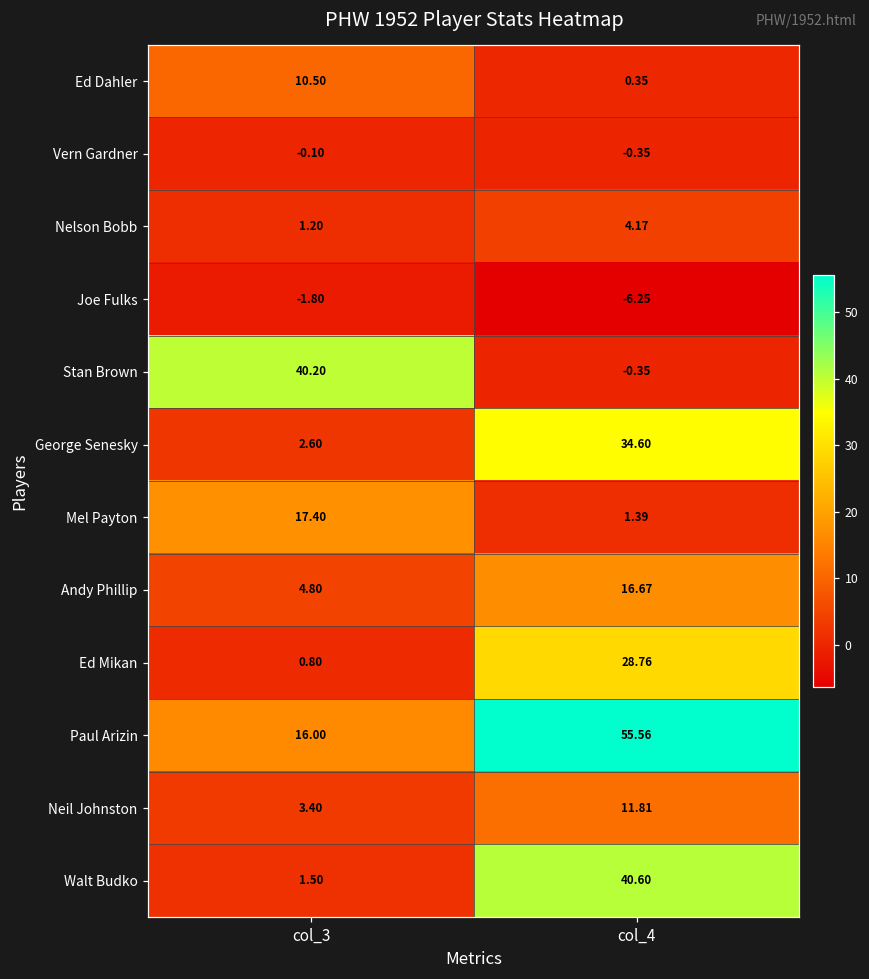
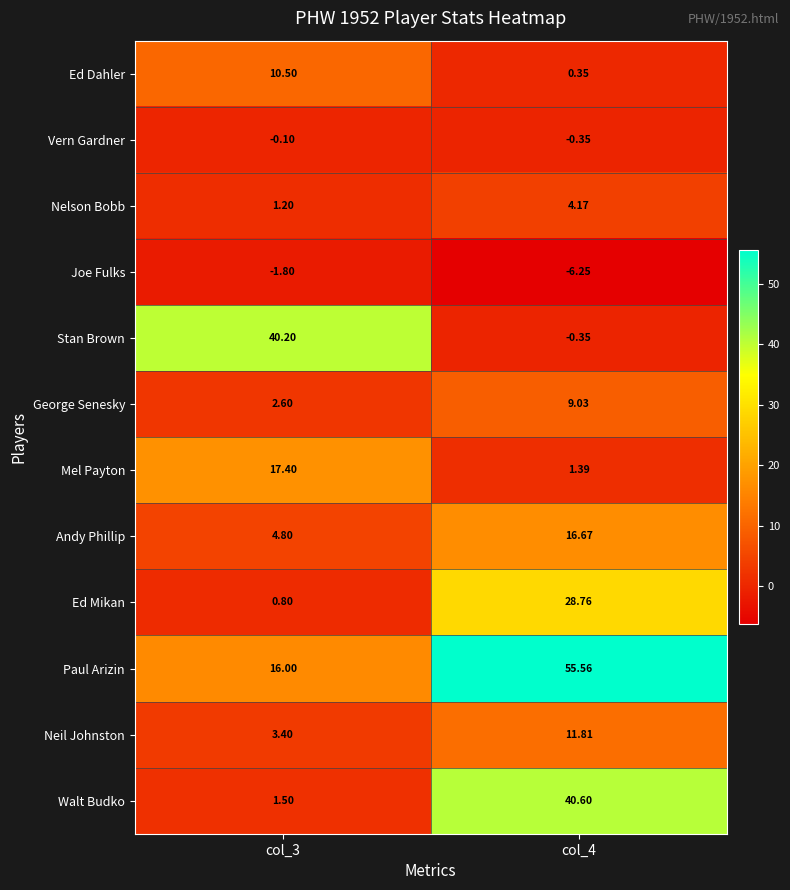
  {
    "Ed Dahler": {
      "col_3": 10.50,
      "col_4": 0.35
    },
    "Vern Gardner": {
      "col_3": -0.10,
      "col_4": -0.35
    },
    "Nelson Bobb": {
      "col_3": 1.20,
      "col_4": 4.17
    },
    "Joe Fulks": {
      "col_3": -1.80,
      "col_4": -6.25
    },
    "Stan Brown": {
      "col_3": 40.20,
      "col_4": -0.35
    },
    "George Senesky": {
      "col_3": 2.60,
-     "col_4": 34.60
+     "col_4": 9.03
    },
    "Mel Payton": {
      "col_3": 17.40,
      "col_4": 1.39
    },
    "Andy Phillip": {
      "col_3": 4.80,
      "col_4": 16.67
    },
    "Ed Mikan": {
      "col_3": 0.80,
      "col_4": 28.76
    },
    "Paul Arizin": {
      "col_3": 16.00,
      "col_4": 55.56
    },
    "Neil Johnston": {
      "col_3": 3.40,
      "col_4": 11.81
    },
    "Walt Budko": {
      "col_3": 1.50,
      "col_4": 40.60
    }
  }
